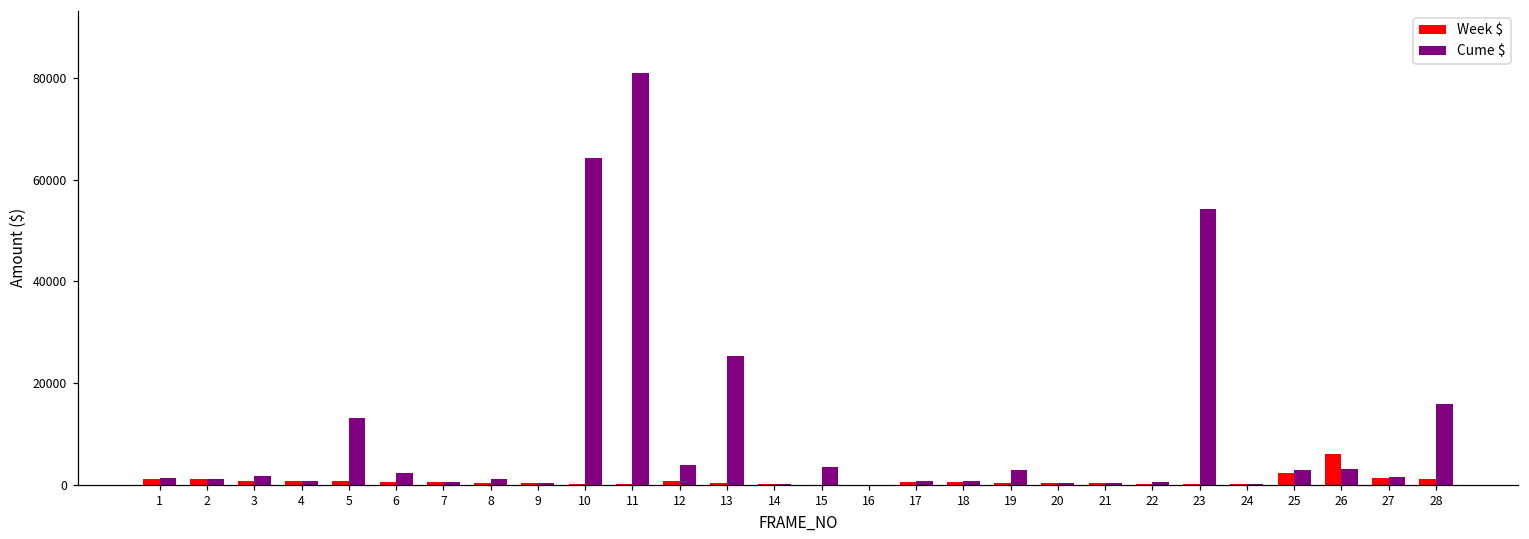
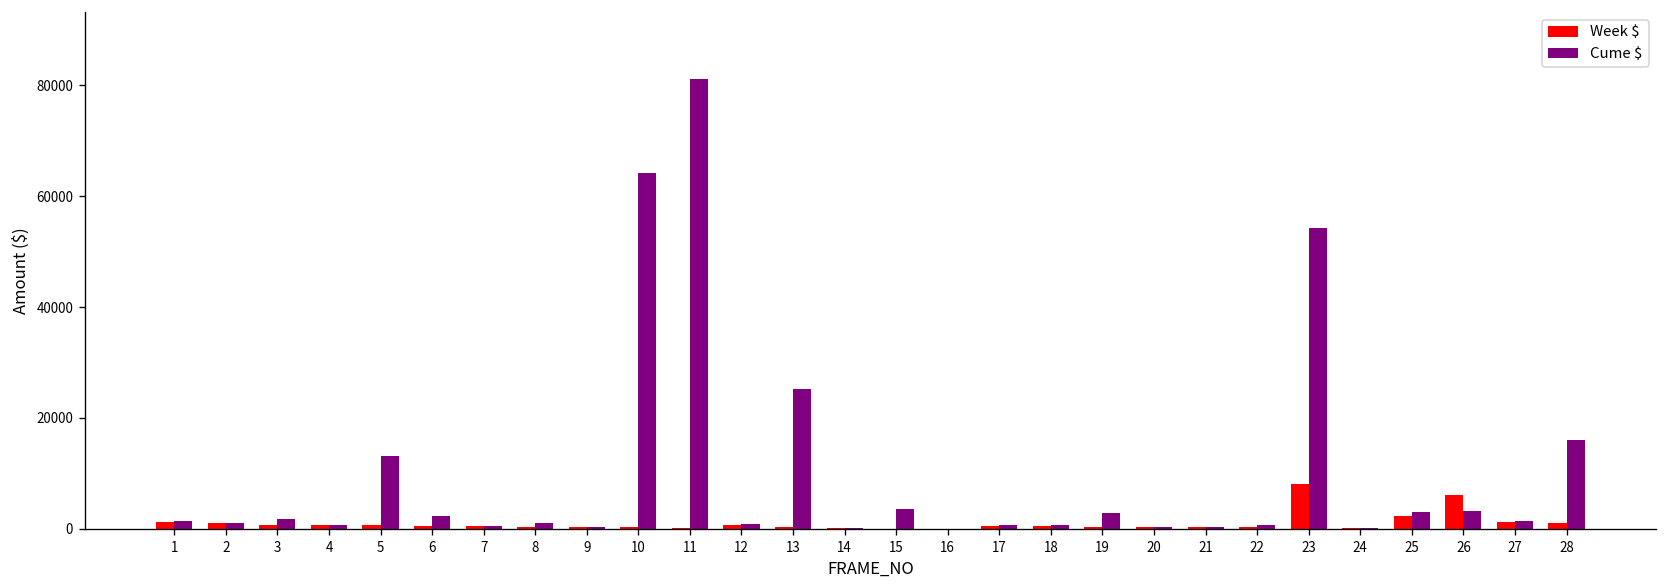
  {
    "Week $": {
      "1": 1000,
      "2": 1000,
      "3": 1000,
      "4": 1000,
      "5": 1000,
      "6": 1000,
      "12": 1000,
      "17": 1000,
      "18": 1000,
-     "23": 0,
+     "23": 8000,
      "25": 2000,
      "26": 6000,
      "27": 1000,
      "28": 1000
    },
    "Cume $": {
      "1": 1000,
      "2": 1000,
      "3": 2000,
      "4": 1000,
      "5": 13000,
      "6": 2000,
      "8": 1000,
      "10": 64000,
      "11": 81000,
-     "12": 4000,
+     "12": 1000,
      "13": 25000,
      "15": 4000,
      "17": 1000,
      "18": 1000,
      "19": 3000,
      "22": 1000,
      "23": 54000,
      "25": 3000,
      "26": 3000,
      "27": 1000,
      "28": 16000
    }
  }
